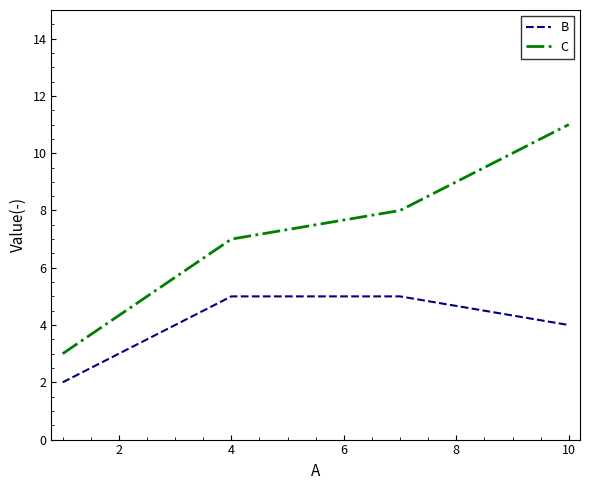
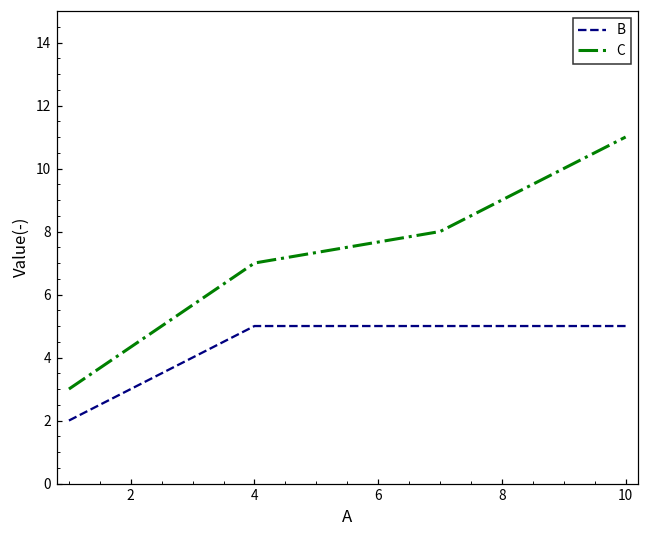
  {
    "B": {
      "4": 5,
-     "10": 4
+     "10": 5
    },
    "C": {
      "4": 7,
      "10": 11
    }
  }
